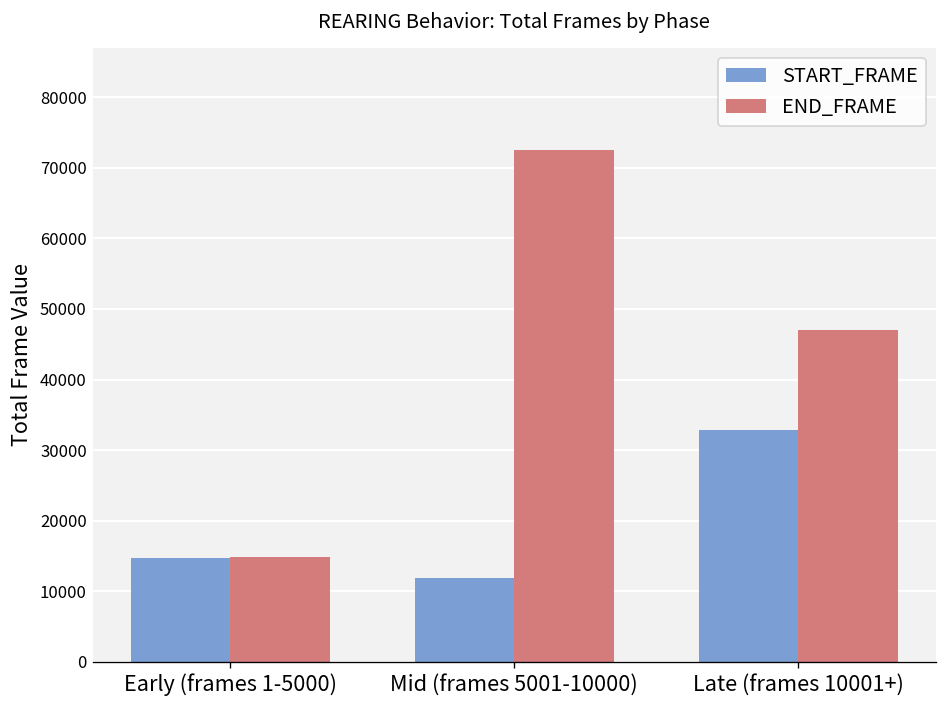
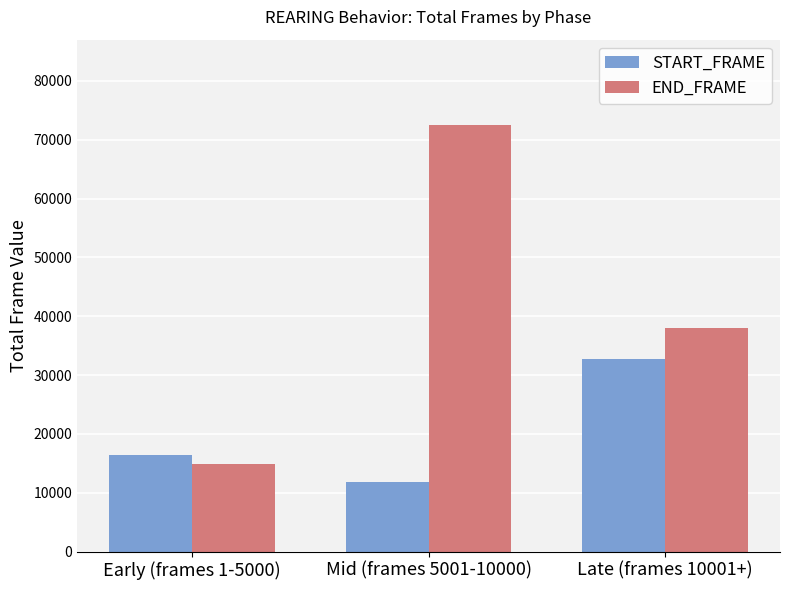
  {
    "START_FRAME": {
-     "Early (frames 1-5000)": 15000,
+     "Early (frames 1-5000)": 16000,
      "Mid (frames 5001-10000)": 12000,
      "Late (frames 10001+)": 33000
    },
    "END_FRAME": {
      "Early (frames 1-5000)": 15000,
      "Mid (frames 5001-10000)": 73000,
-     "Late (frames 10001+)": 47000
+     "Late (frames 10001+)": 38000
    }
  }
